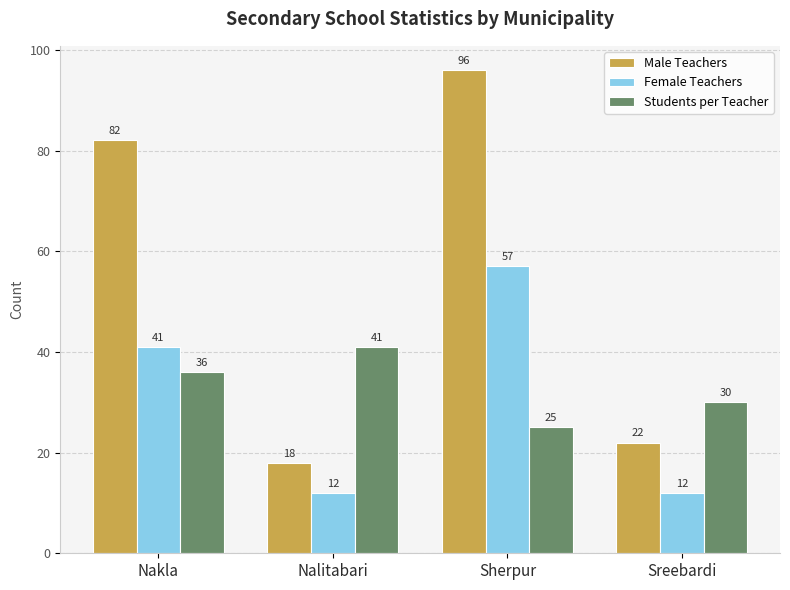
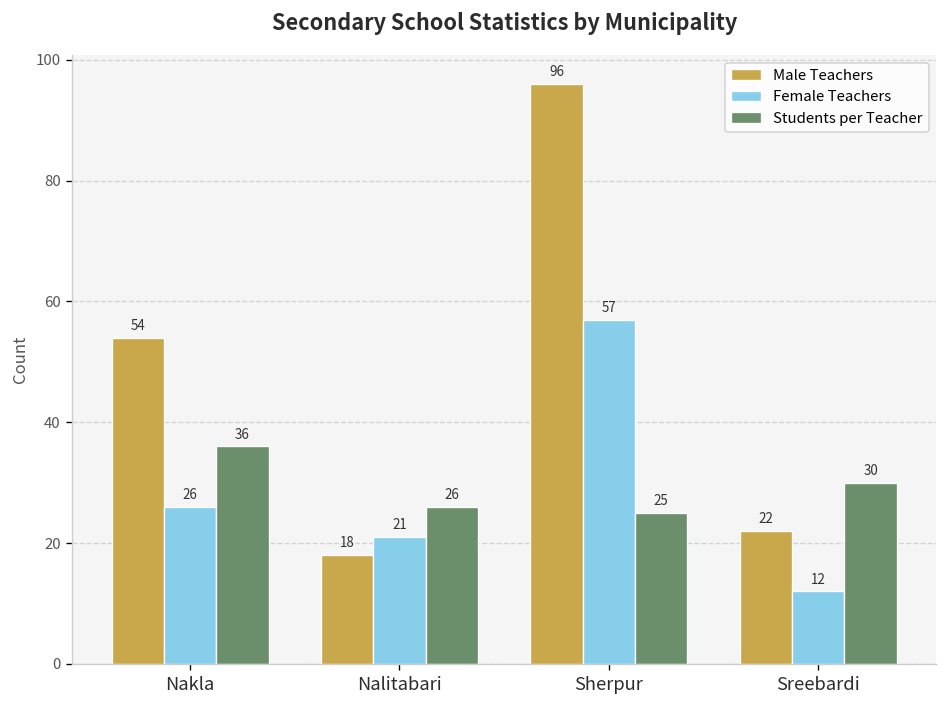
  {
    "Male Teachers": {
-     "Nakla": 82,
+     "Nakla": 54,
      "Nalitabari": 18,
      "Sherpur": 96,
      "Sreebardi": 22
    },
    "Female Teachers": {
-     "Nakla": 41,
-     "Nalitabari": 12,
+     "Nakla": 26,
+     "Nalitabari": 21,
      "Sherpur": 57,
      "Sreebardi": 12
    },
    "Students per Teacher": {
      "Nakla": 36,
-     "Nalitabari": 41,
+     "Nalitabari": 26,
      "Sherpur": 25,
      "Sreebardi": 30
    }
  }
